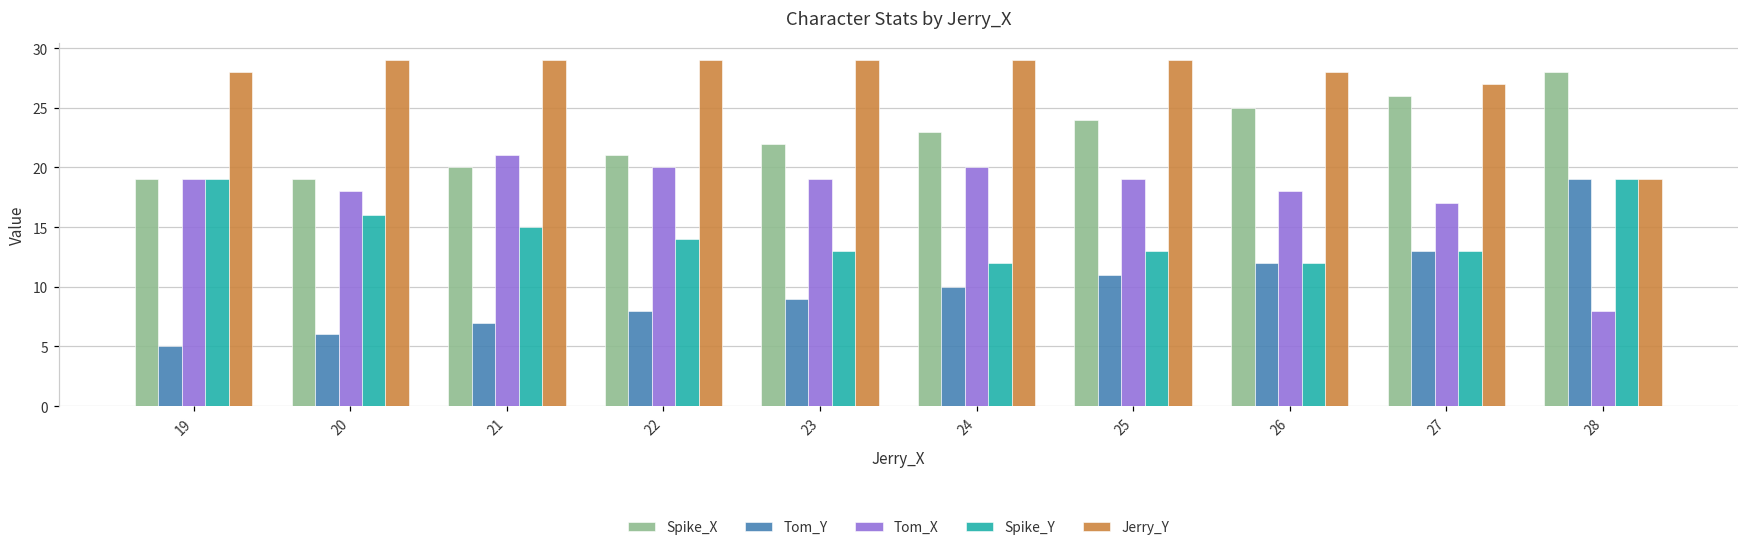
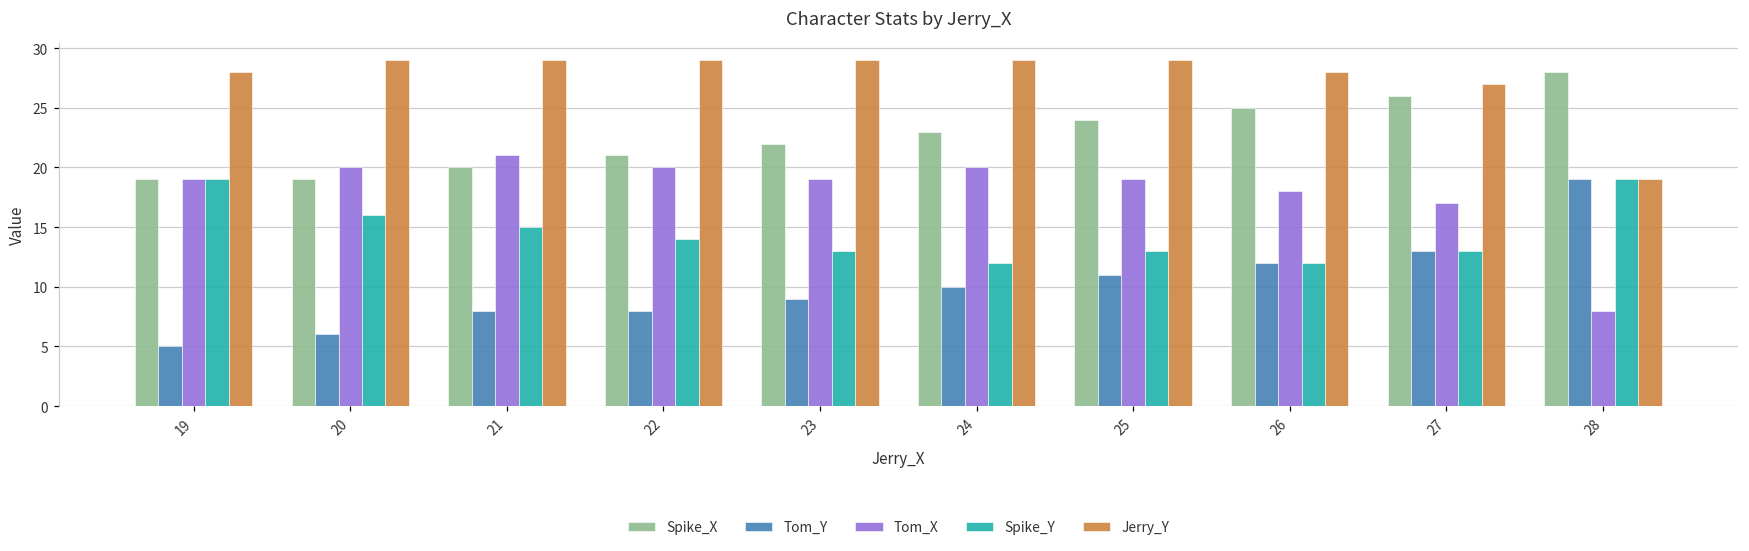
  {
    "Spike_X": {
      "19": 19,
      "20": 19,
      "21": 20,
      "22": 21,
      "23": 22,
      "24": 23,
      "25": 24,
      "26": 25,
      "27": 26,
      "28": 28
    },
    "Tom_Y": {
      "19": 5,
      "20": 6,
-     "21": 7,
+     "21": 8,
      "22": 8,
      "23": 9,
      "24": 10,
      "25": 11,
      "26": 12,
      "27": 13,
      "28": 19
    },
    "Tom_X": {
      "19": 19,
-     "20": 18,
+     "20": 20,
      "21": 21,
      "22": 20,
      "23": 19,
      "24": 20,
      "25": 19,
      "26": 18,
      "27": 17,
      "28": 8
    },
    "Spike_Y": {
      "19": 19,
      "20": 16,
      "21": 15,
      "22": 14,
      "23": 13,
      "24": 12,
      "25": 13,
      "26": 12,
      "27": 13,
      "28": 19
    },
    "Jerry_Y": {
      "19": 28,
      "20": 29,
      "21": 29,
      "22": 29,
      "23": 29,
      "24": 29,
      "25": 29,
      "26": 28,
      "27": 27,
      "28": 19
    }
  }
